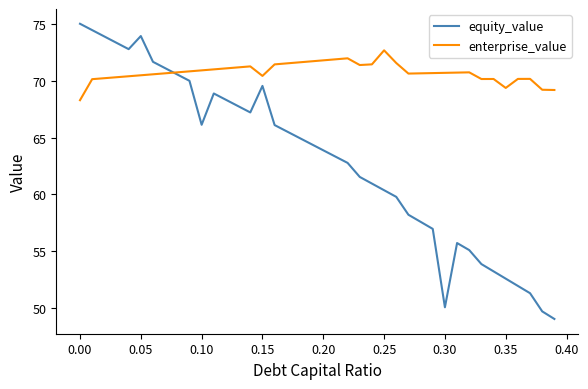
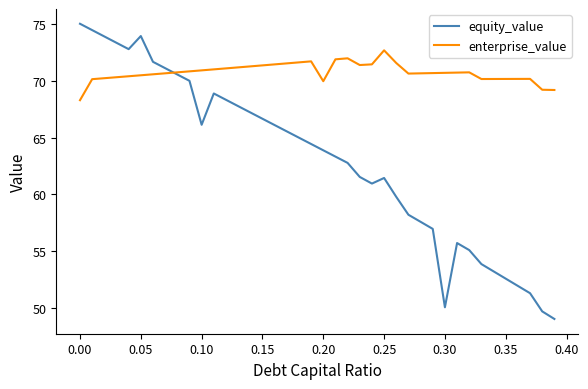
  {
    "equity_value": {
      "0.00": 75.0,
      "0.05": 74.0,
      "0.10": 66.1,
-     "0.15": 69.6,
+     "0.15": 66.7,
      "0.20": 63.9,
-     "0.25": 60.4,
+     "0.25": 61.4,
      "0.30": 50.0,
      "0.35": 52.6
    },
    "enterprise_value": {
      "0.00": 68.3,
      "0.05": 70.5,
      "0.10": 70.9,
-     "0.15": 70.4,
-     "0.20": 71.8,
+     "0.15": 71.4,
+     "0.20": 70.0,
      "0.25": 72.7,
      "0.30": 70.7,
-     "0.35": 69.4
+     "0.35": 70.2
    }
  }
